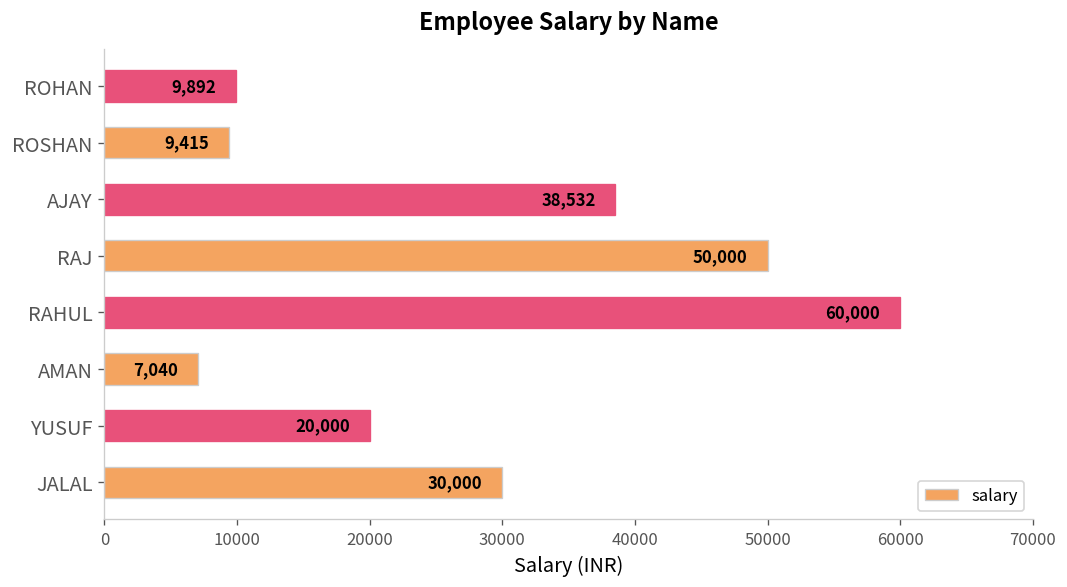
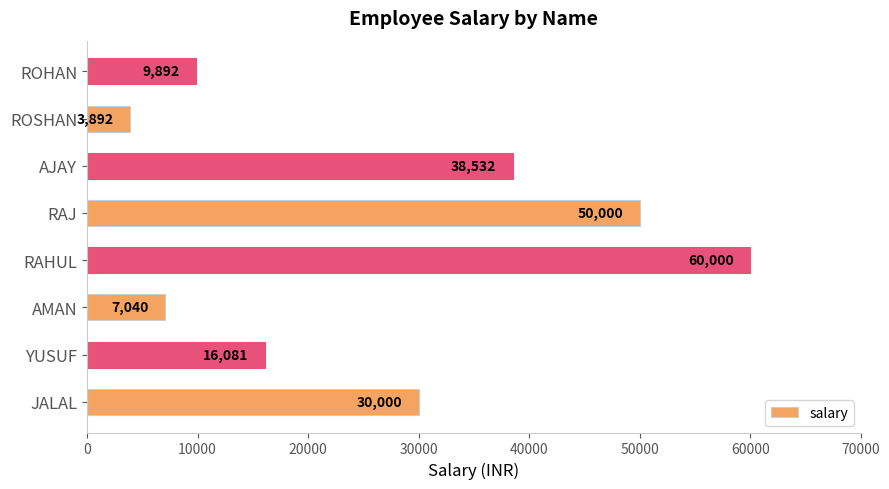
  {
    "ROHAN": "9,892",
-   "ROSHAN": "9,415",
+   "ROSHAN": "3,892",
    "AJAY": "38,532",
    "RAJ": "50,000",
    "RAHUL": "60,000",
    "AMAN": "7,040",
-   "YUSUF": "20,000",
+   "YUSUF": "16,081",
    "JALAL": "30,000"
  }
